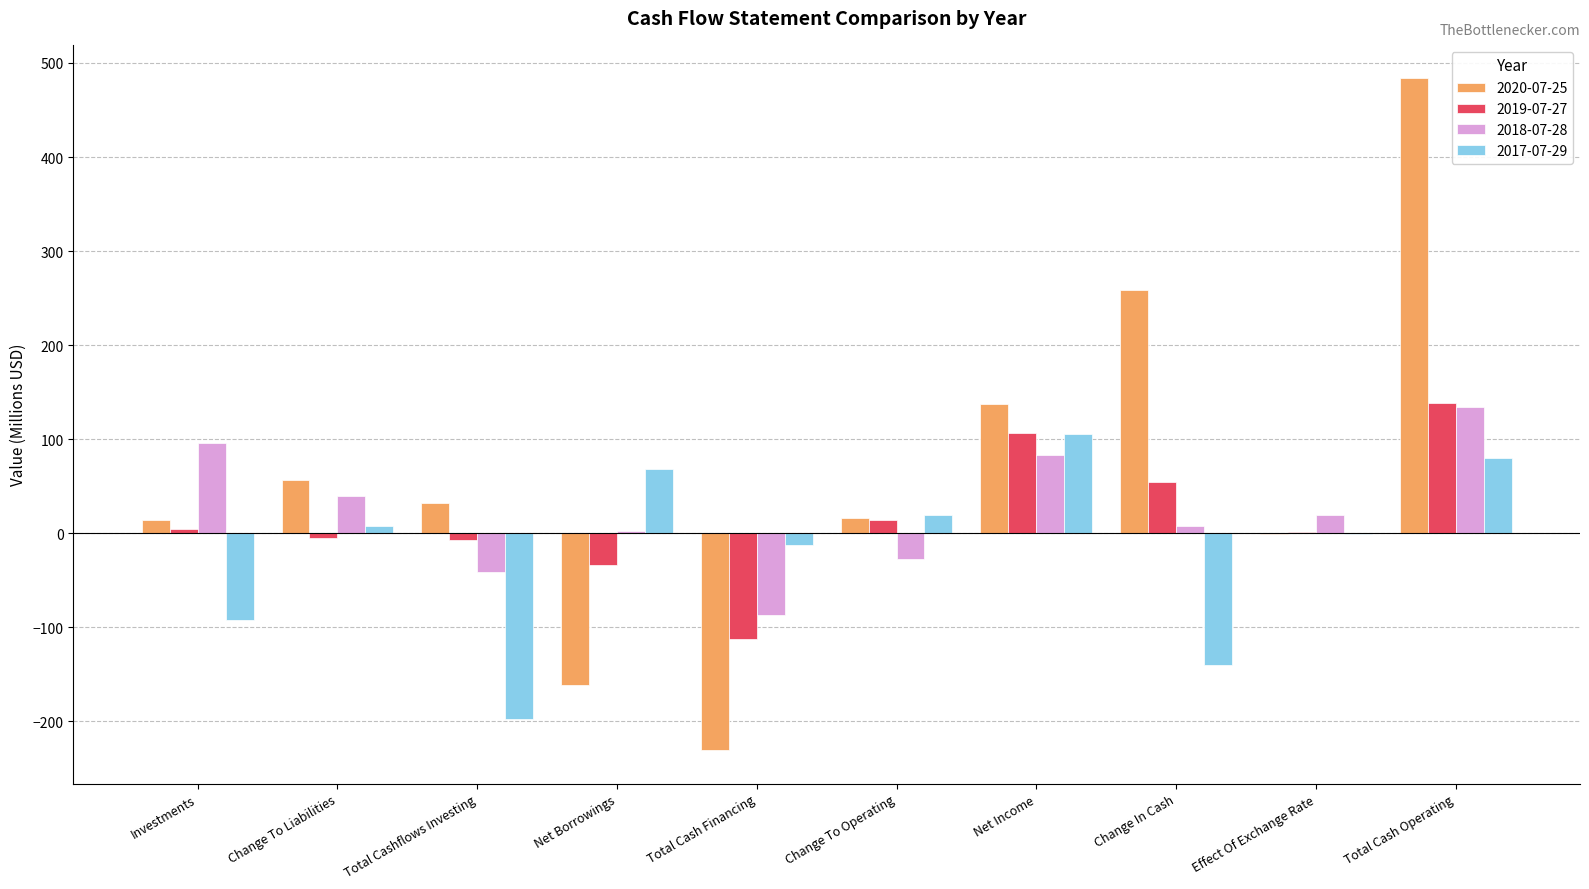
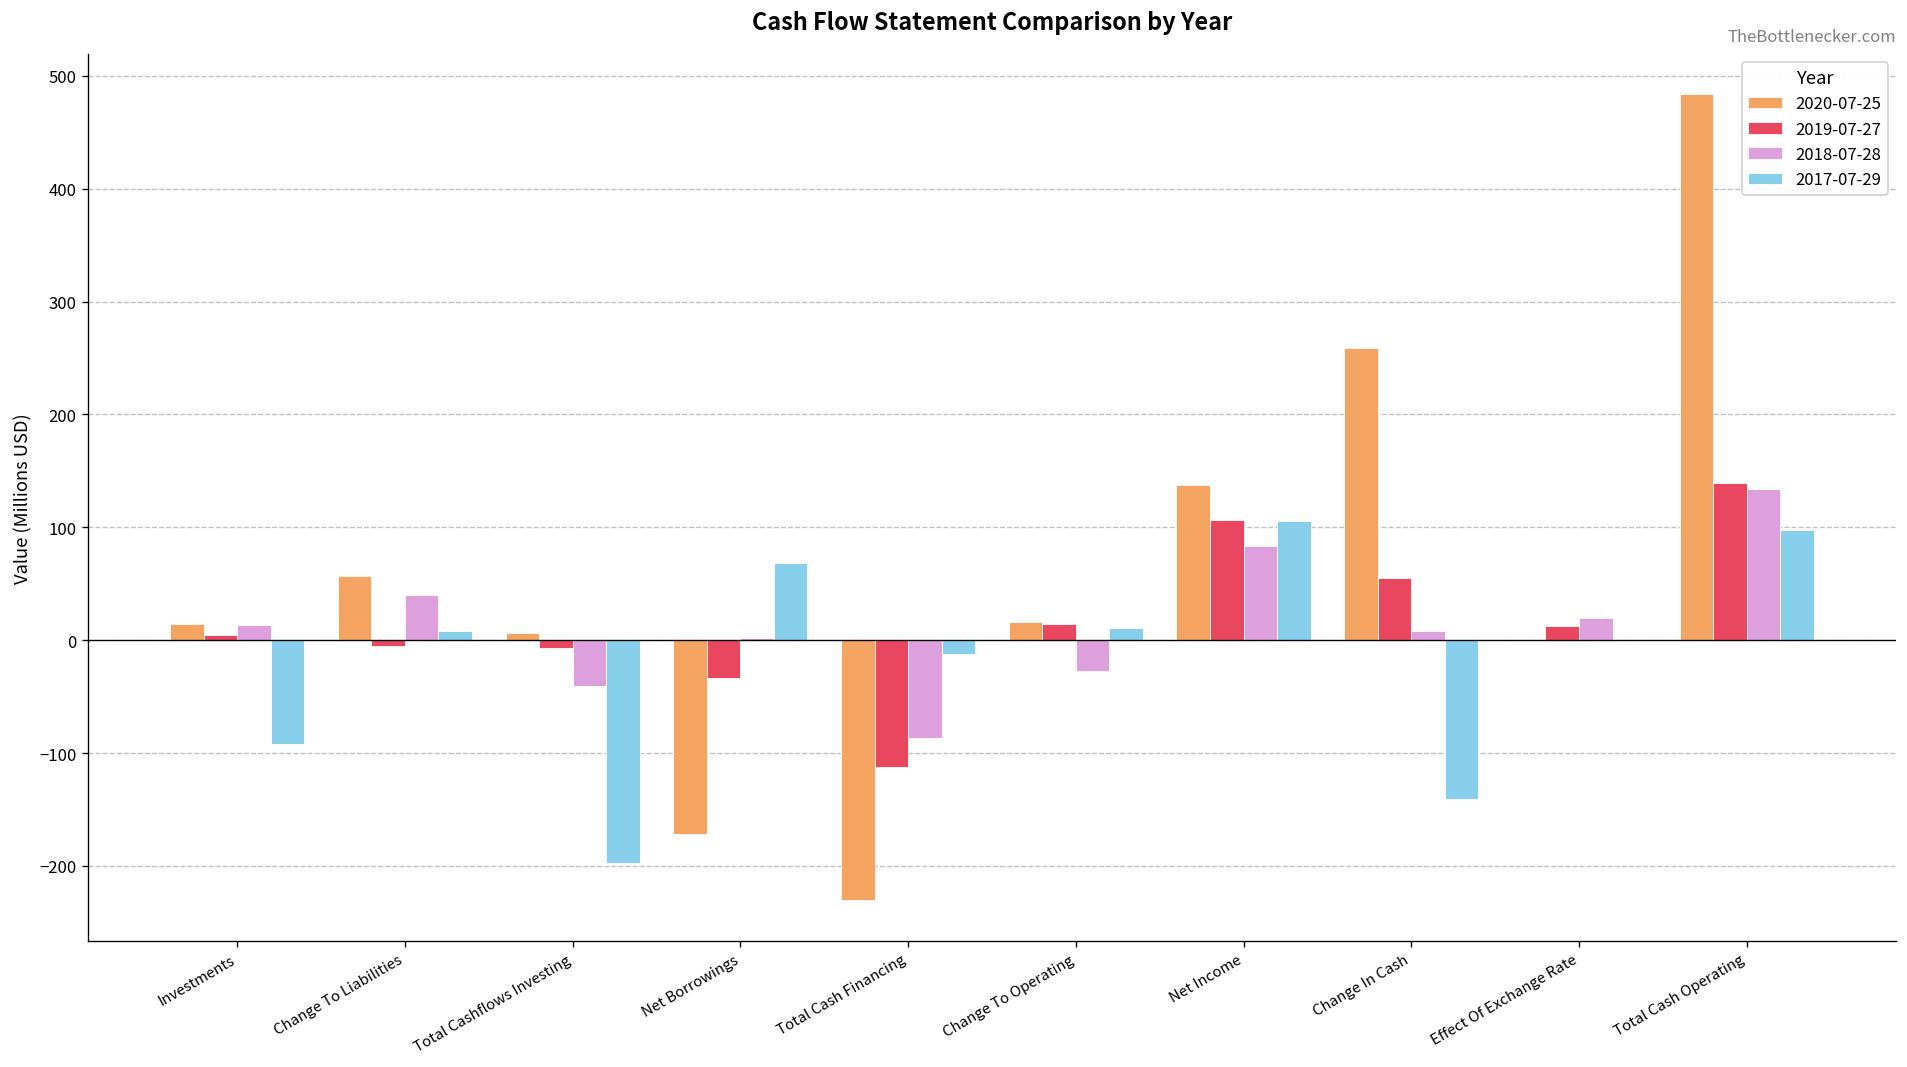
  {
    "2020-07-25": {
      "Investments": 10,
      "Change To Liabilities": 60,
-     "Total Cashflows Investing": 30,
-     "Net Borrowings": -160,
+     "Total Cashflows Investing": 10,
+     "Net Borrowings": -170,
      "Total Cash Financing": -230,
      "Change To Operating": 20,
      "Net Income": 140,
      "Change In Cash": 260,
      "Total Cash Operating": 480
    },
    "2019-07-27": {
      "Investments": 0,
      "Change To Liabilities": -10,
      "Total Cashflows Investing": -10,
      "Net Borrowings": -30,
      "Total Cash Financing": -110,
      "Change To Operating": 10,
      "Net Income": 110,
      "Change In Cash": 50,
-     "Effect Of Exchange Rate": 0,
+     "Effect Of Exchange Rate": 10,
      "Total Cash Operating": 140
    },
    "2018-07-28": {
-     "Investments": 100,
+     "Investments": 10,
      "Change To Liabilities": 40,
      "Total Cashflows Investing": -40,
      "Total Cash Financing": -90,
      "Change To Operating": -30,
      "Net Income": 80,
      "Change In Cash": 10,
      "Effect Of Exchange Rate": 20,
      "Total Cash Operating": 130
    },
    "2017-07-29": {
      "Investments": -90,
      "Change To Liabilities": 10,
      "Total Cashflows Investing": -200,
      "Net Borrowings": 70,
      "Total Cash Financing": -10,
-     "Change To Operating": 20,
+     "Change To Operating": 10,
      "Net Income": 110,
      "Change In Cash": -140,
-     "Total Cash Operating": 80
+     "Total Cash Operating": 100
    }
  }
